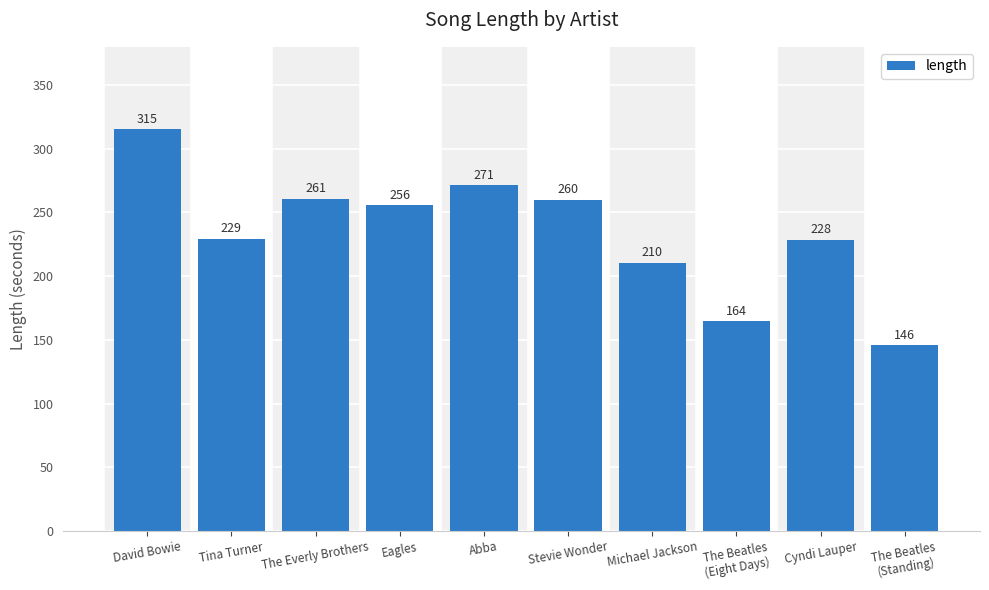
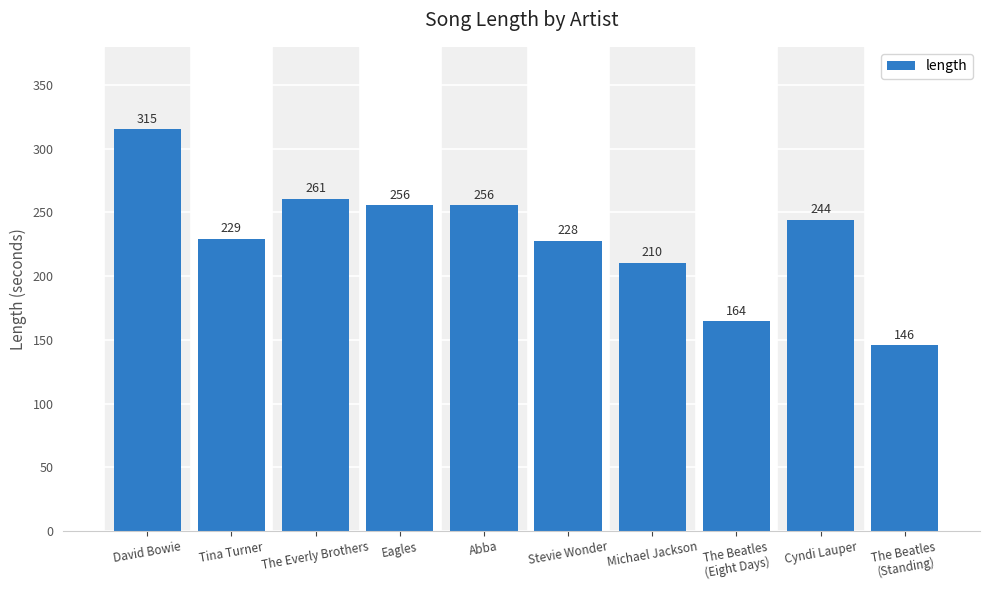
  {
    "David Bowie": 315,
    "Tina Turner": 229,
    "The Everly Brothers": 261,
    "Eagles": 256,
-   "Abba": 271,
-   "Stevie Wonder": 260,
+   "Abba": 256,
+   "Stevie Wonder": 228,
    "Michael Jackson": 210,
    "The Beatles (Eight Days)": 164,
-   "Cyndi Lauper": 228,
+   "Cyndi Lauper": 244,
    "The Beatles (Standing)": 146
  }
